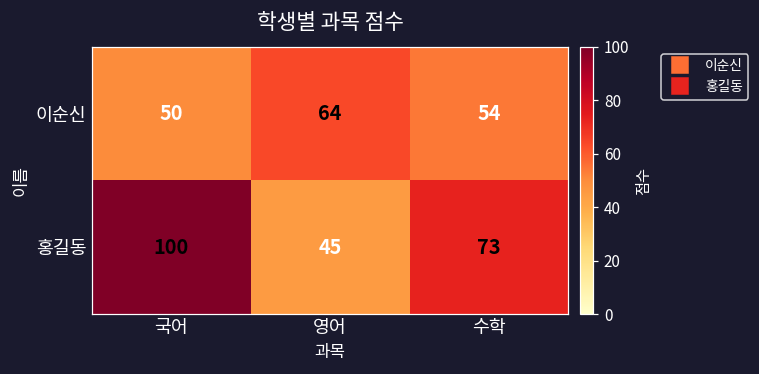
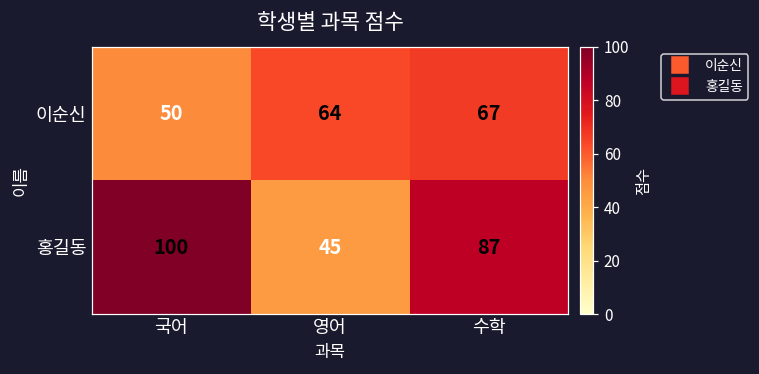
  {
    "이순신": {
      "국어": 50,
      "영어": 64,
-     "수학": 54
+     "수학": 67
    },
    "홍길동": {
      "국어": 100,
      "영어": 45,
-     "수학": 73
+     "수학": 87
    }
  }
